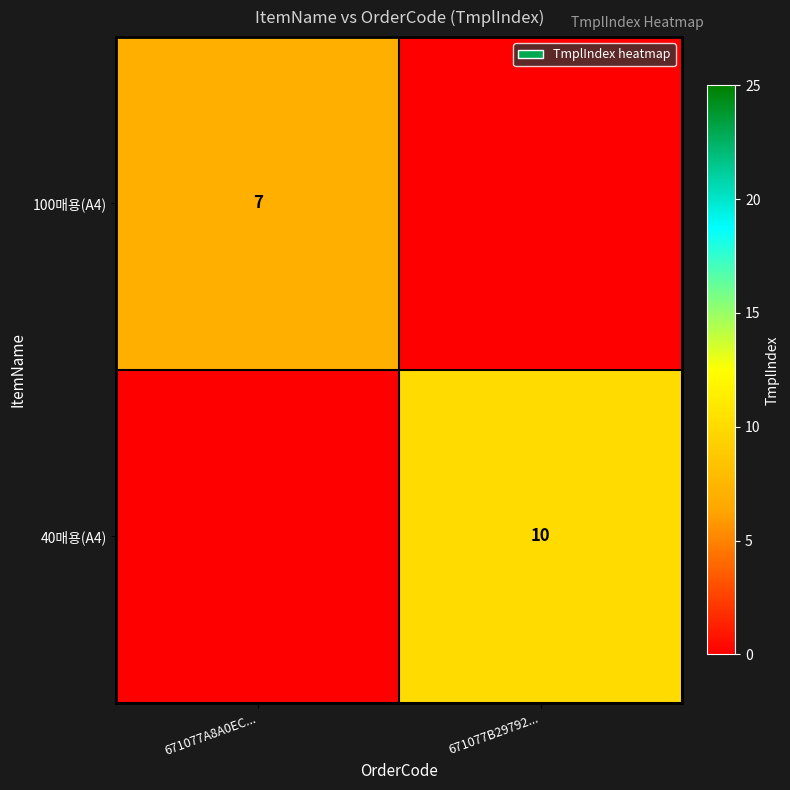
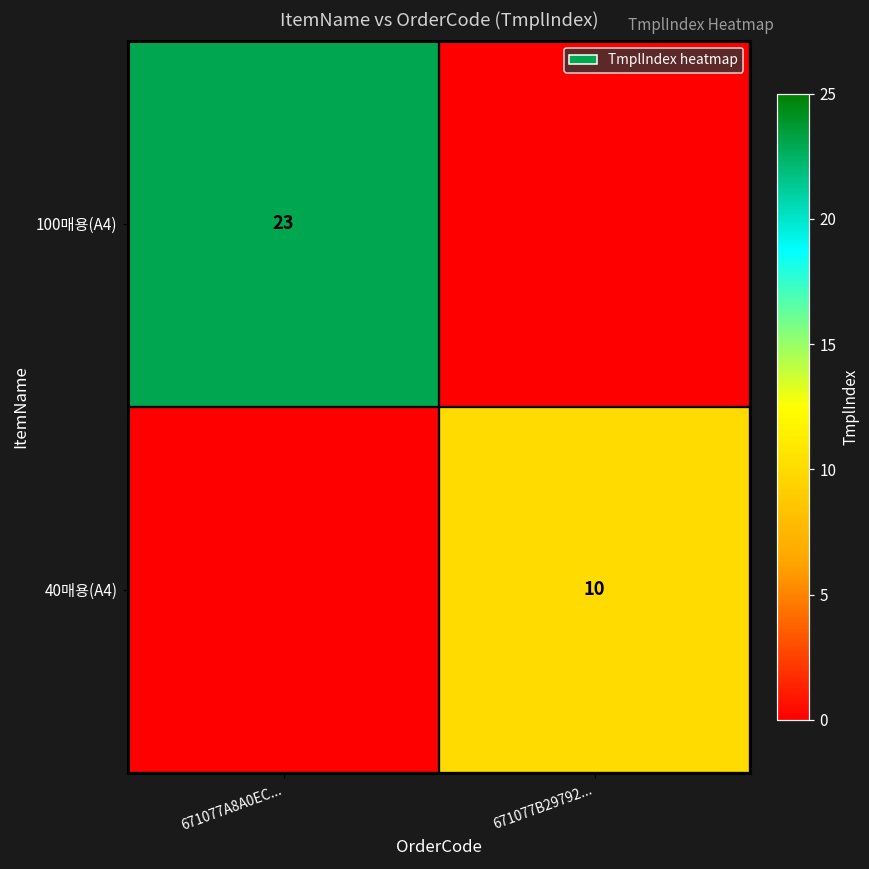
  {
    "100매용(A4)": {
-     "671077A8A0EC...": 7
+     "671077A8A0EC...": 23
    },
    "40매용(A4)": {
      "671077B29792...": 10
    }
  }
